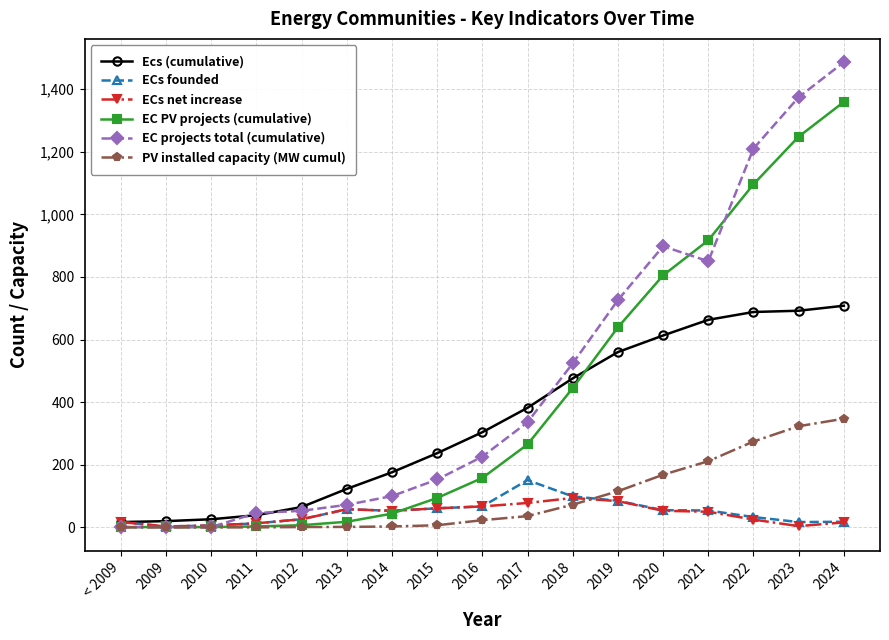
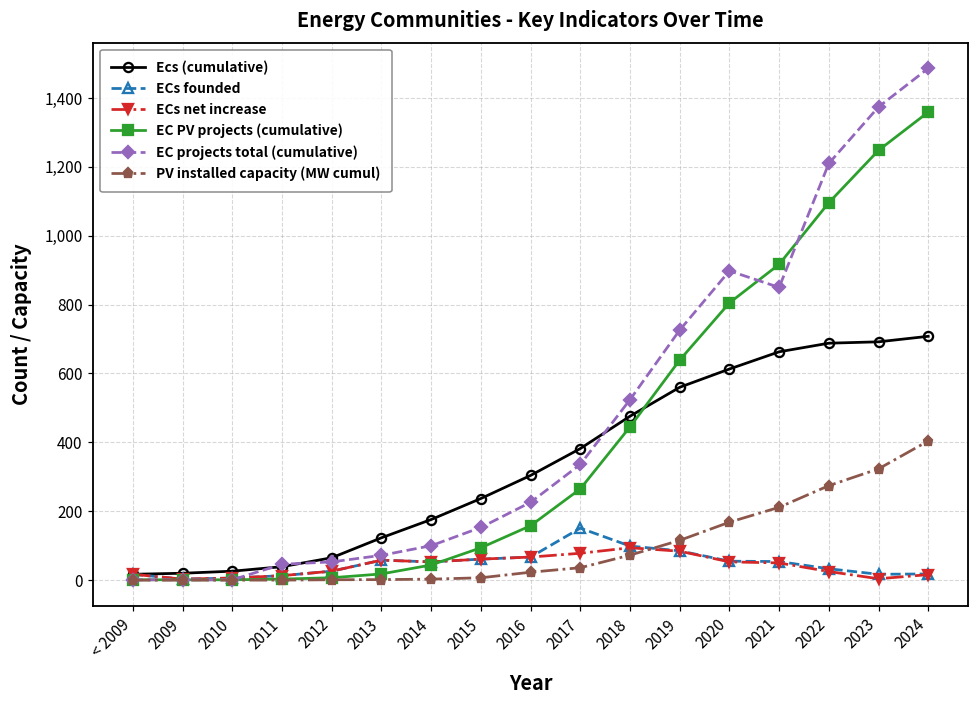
  {
    "Ecs (cumulative)": {
      "2009": "20",
      "2010": "30",
      "2012": "70",
      "2013": "120",
      "2014": "180",
      "2015": "240",
      "2016": "300",
      "2017": "380",
      "2018": "480",
      "2019": "560",
      "2020": "610",
      "2021": "660",
      "2022": "690",
      "2023": "690",
      "2024": "710"
    },
    "ECs founded": {
      "2017": "150",
      "2023": "20"
    },
    "ECs net increase": {
      "2017": "80",
      "2023": "0"
    },
    "EC PV projects (cumulative)": {
      "2013": "20",
      "2014": "40",
      "2015": "90",
      "2016": "160",
      "2017": "270",
      "2018": "450",
      "2019": "640",
      "2020": "810",
      "2021": "920",
      "2022": "1,100",
      "2023": "1,250",
      "2024": "1,360"
    },
    "EC projects total (cumulative)": {
      "2012": "50",
      "2013": "70",
      "2014": "100",
      "2015": "150",
      "2016": "230",
      "2017": "340",
      "2018": "520",
      "2019": "730",
      "2020": "900",
      "2021": "850",
      "2022": "1,210",
      "2023": "1,370",
      "2024": "1,490"
    },
    "PV installed capacity (MW cumul)": {
      "2013": "0",
      "2014": "0",
      "2015": "10",
      "2016": "20",
      "2017": "40",
      "2018": "70",
      "2019": "120",
      "2020": "170",
      "2021": "210",
      "2022": "270",
      "2023": "320",
-     "2024": "350"
+     "2024": "400"
    }
  }
